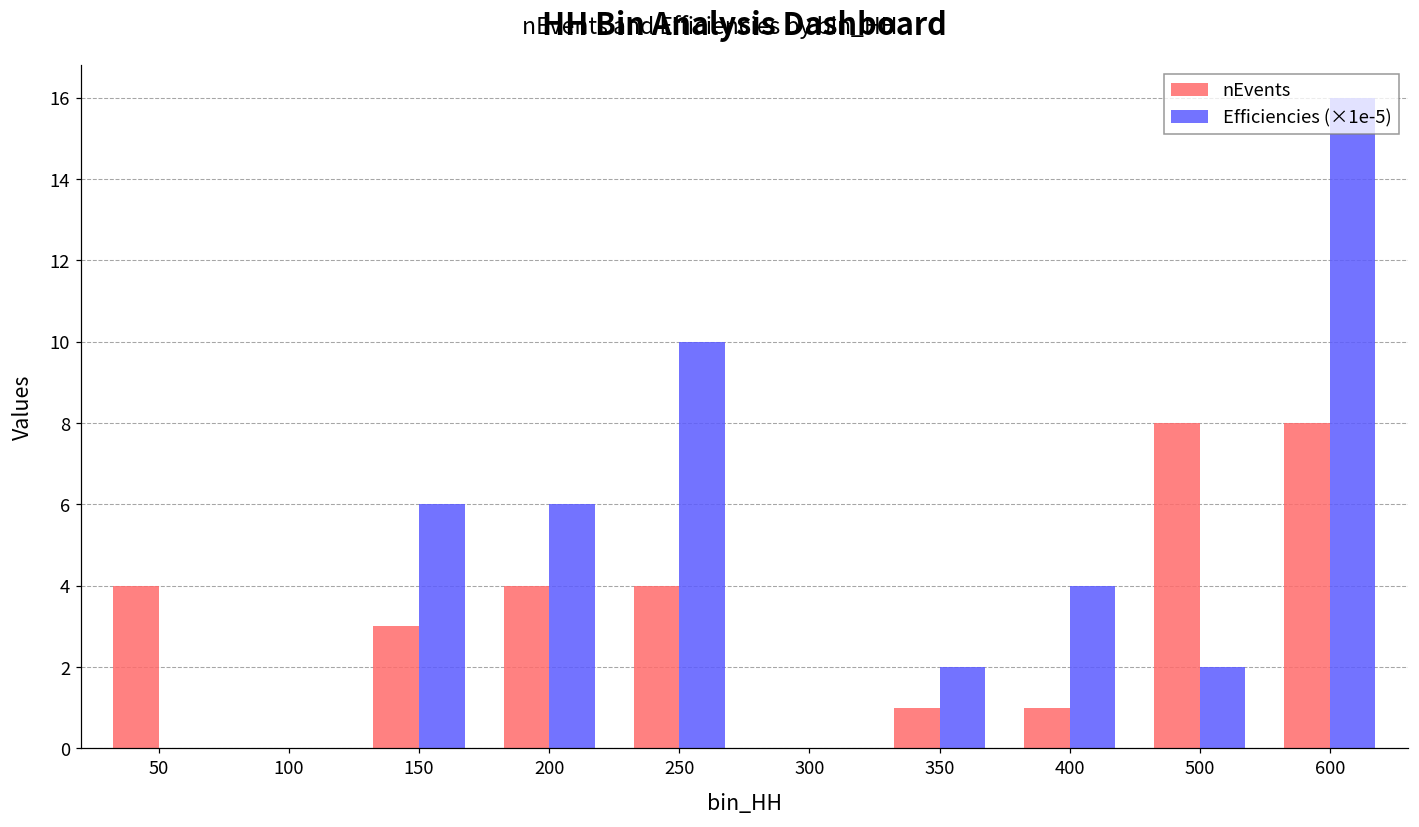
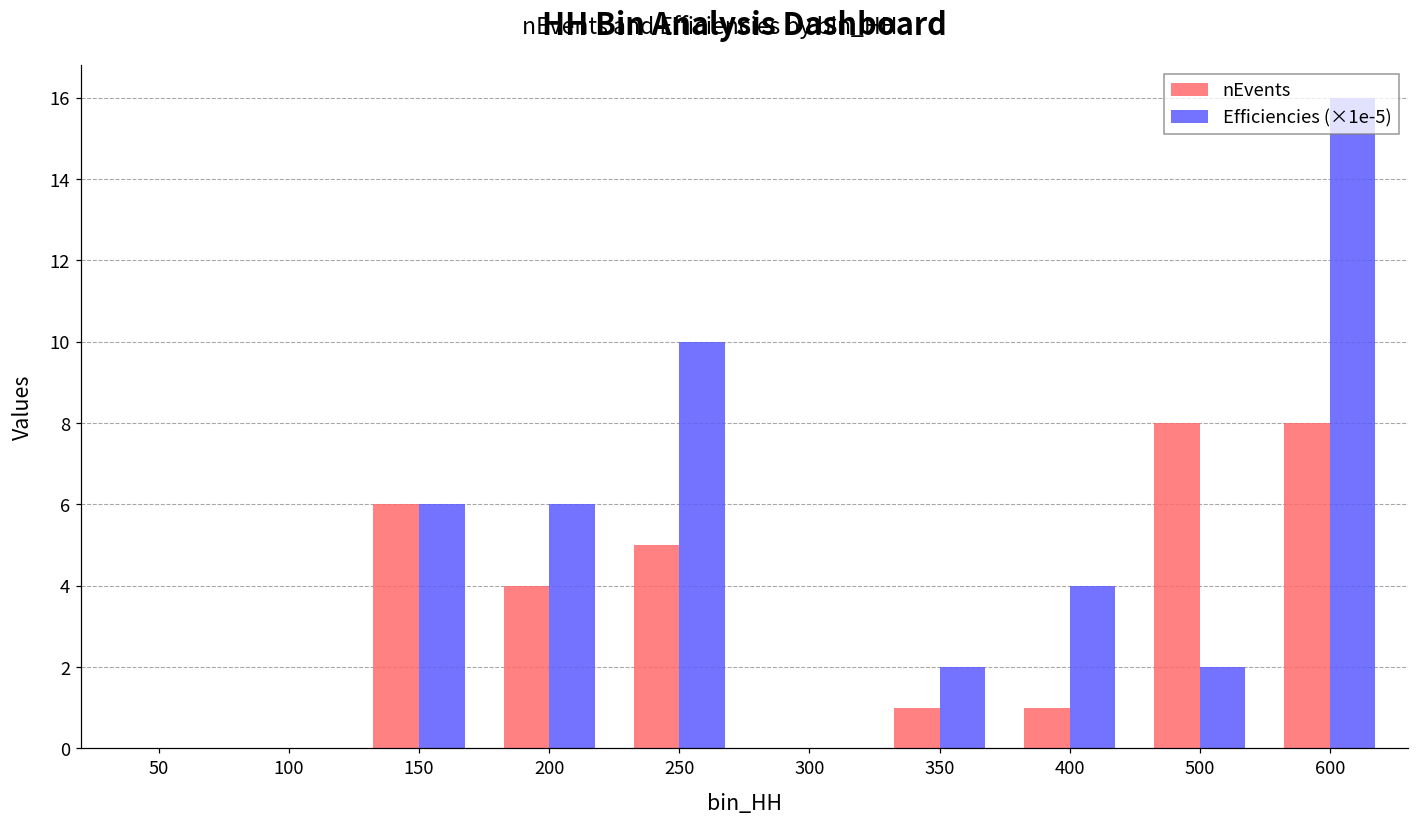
  {
    "nEvents": {
-     "50": 4,
+     "50": 0,
      "100": 0,
-     "150": 3,
+     "150": 6,
      "200": 4,
-     "250": 4,
+     "250": 5,
      "300": 0,
      "350": 1,
      "400": 1,
      "500": 8,
      "600": 8
    },
    "Efficiencies (×1e-5)": {
      "50": 0,
      "100": 0,
      "150": 6,
      "200": 6,
      "250": 10,
      "300": 0,
      "350": 2,
      "400": 4,
      "500": 2
    }
  }
